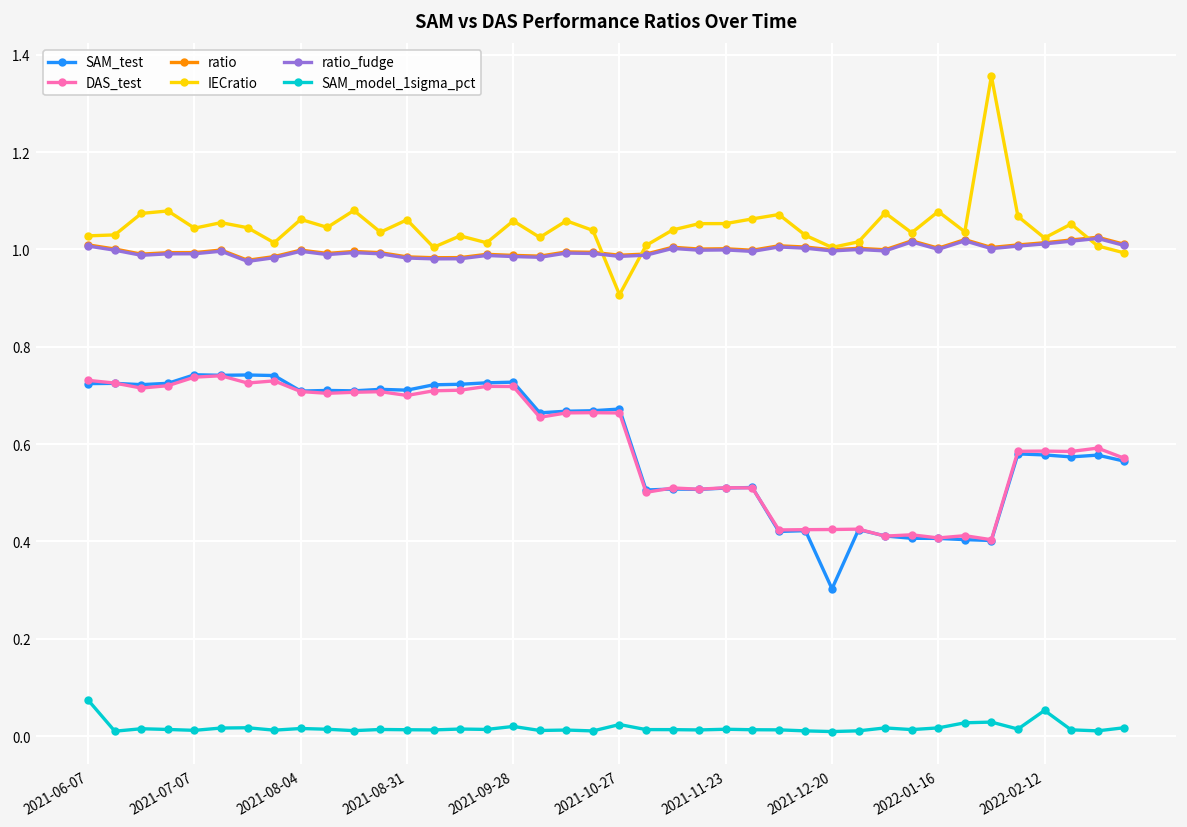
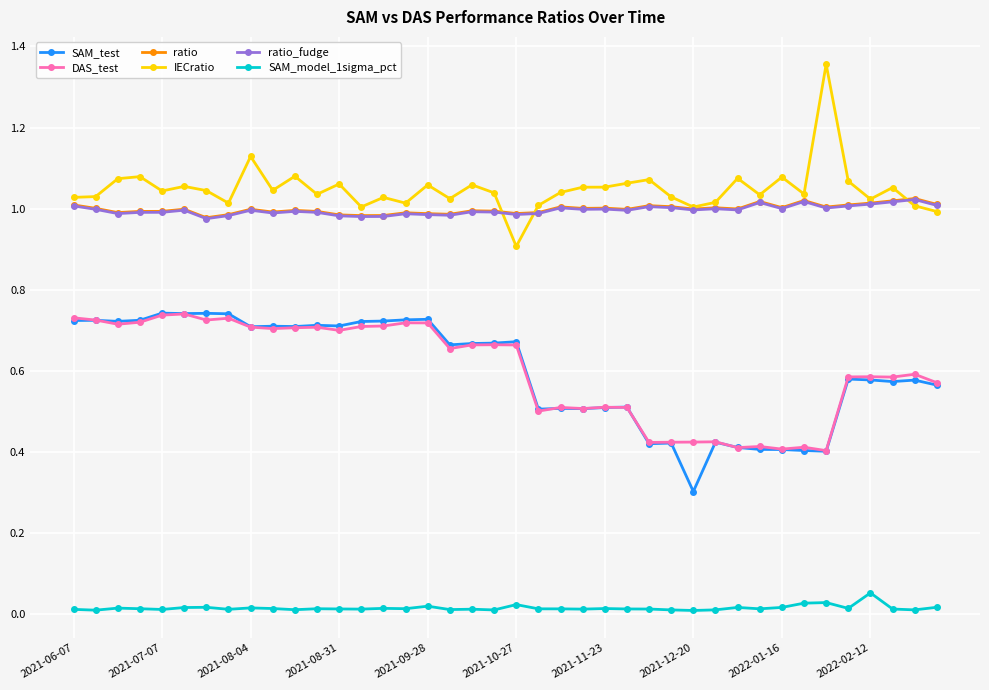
  {
    "SAM_test": {
      "2021-06-07": 0.72,
      "2021-08-31": 0.71,
      "2021-09-28": 0.73,
      "2021-10-27": 0.67,
      "2021-12-20": 0.30,
      "2022-02-12": 0.58
    },
    "DAS_test": {
      "2021-06-07": 0.73,
      "2021-08-31": 0.70,
      "2021-09-28": 0.72,
      "2021-10-27": 0.66,
      "2021-12-20": 0.42,
      "2022-02-12": 0.59
    },
    "IECratio": {
      "2021-06-07": 1.03,
      "2021-07-07": 1.04,
-     "2021-08-04": 1.06,
+     "2021-08-04": 1.13,
      "2021-08-31": 1.06,
      "2021-09-28": 1.06,
      "2021-10-27": 0.91,
      "2021-11-23": 1.05,
      "2022-01-16": 1.08,
      "2022-02-12": 1.02
    },
    "SAM_model_1sigma_pct": {
-     "2021-06-07": 0.07,
+     "2021-06-07": 0.01,
      "2021-07-07": 0.01,
      "2021-08-04": 0.02,
      "2021-08-31": 0.01,
      "2021-09-28": 0.02,
      "2021-10-27": 0.02,
      "2021-11-23": 0.01,
      "2021-12-20": 0.01,
      "2022-01-16": 0.02,
      "2022-02-12": 0.05
    }
  }
